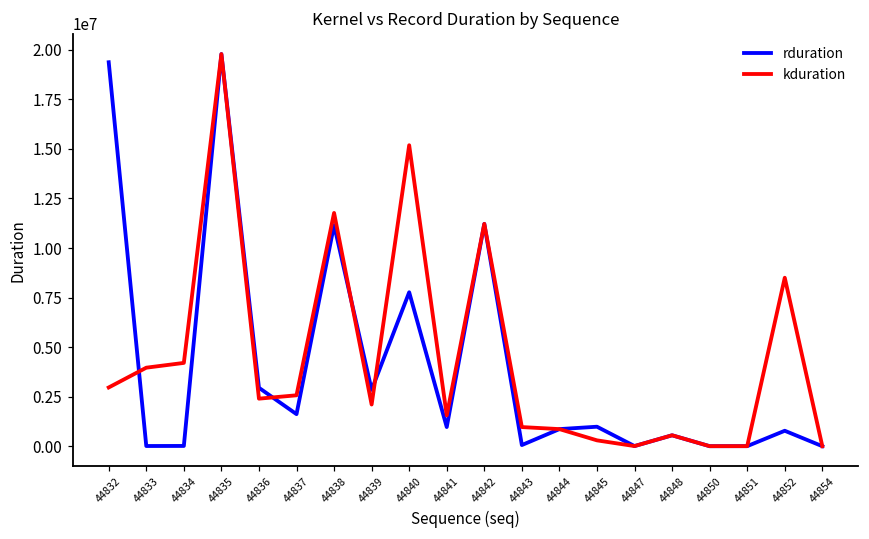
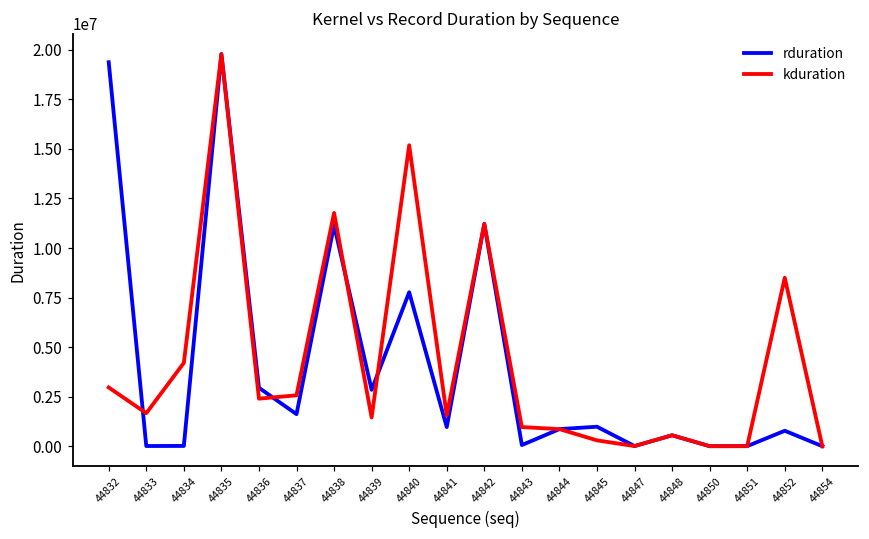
  {
    "rduration": {
      "44832": 19400000,
      "44833": 0,
      "44834": 0,
      "44836": 2900000,
      "44837": 1600000,
      "44838": 11200000,
      "44839": 2800000,
      "44840": 7800000,
      "44841": 1000000,
      "44843": 100000,
      "44845": 1000000,
      "44852": 800000
    },
    "kduration": {
      "44832": 3000000,
-     "44833": 4000000,
+     "44833": 1700000,
      "44834": 4200000,
      "44836": 2400000,
      "44837": 2600000,
      "44838": 11800000,
-     "44839": 2100000,
+     "44839": 1500000,
      "44840": 15200000,
      "44841": 1600000,
      "44843": 1000000,
      "44845": 300000,
      "44852": 8500000
    }
  }
